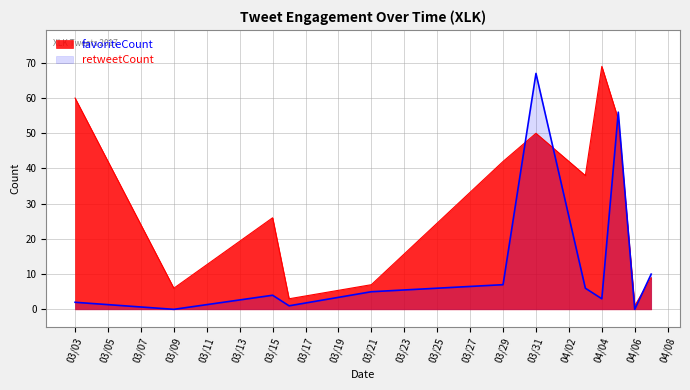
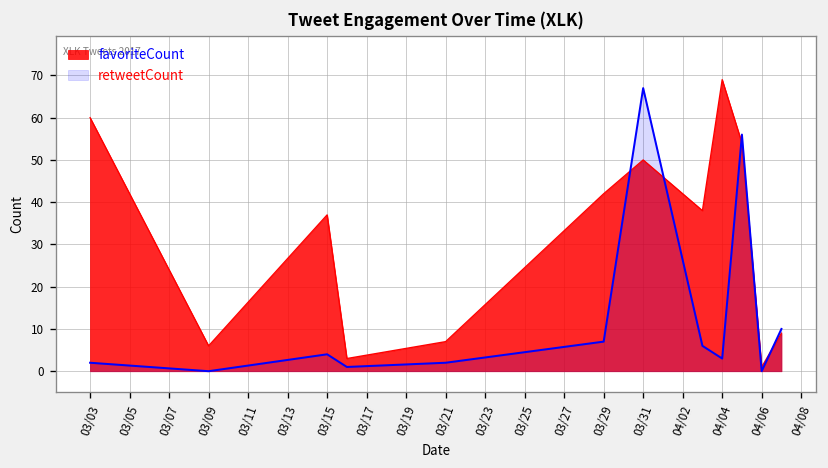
  {
    "favoriteCount": {
      "03/03": 60,
      "03/09": 6,
-     "03/15": 26,
+     "03/15": 37,
      "03/21": 7,
      "03/29": 42,
      "03/31": 50,
      "04/04": 69,
      "04/06": 1
    },
    "retweetCount": {
      "03/03": 2,
      "03/09": 0,
      "03/15": 4,
-     "03/21": 5,
+     "03/21": 2,
      "03/29": 7,
      "03/31": 67,
      "04/04": 3,
      "04/06": 0
    }
  }
